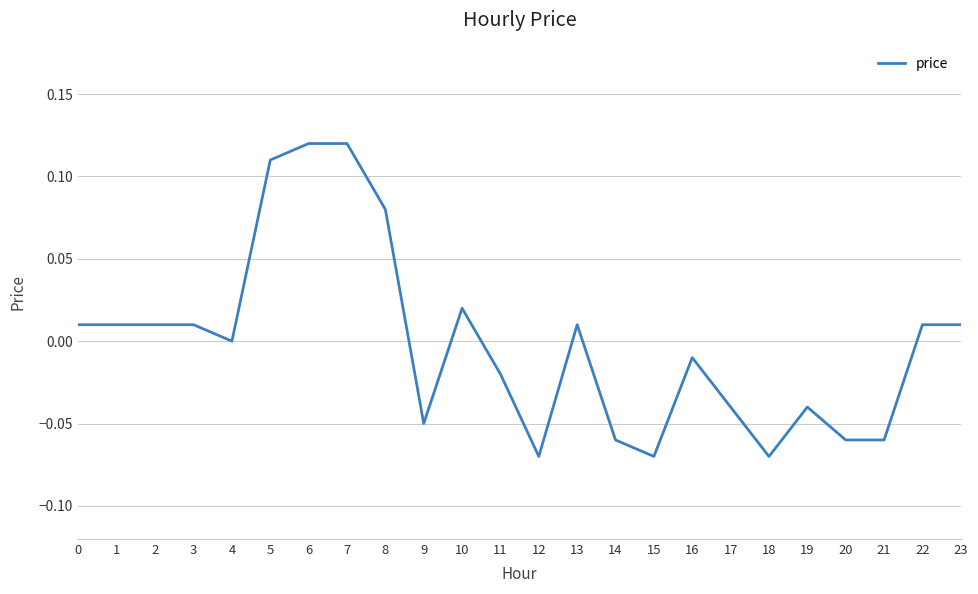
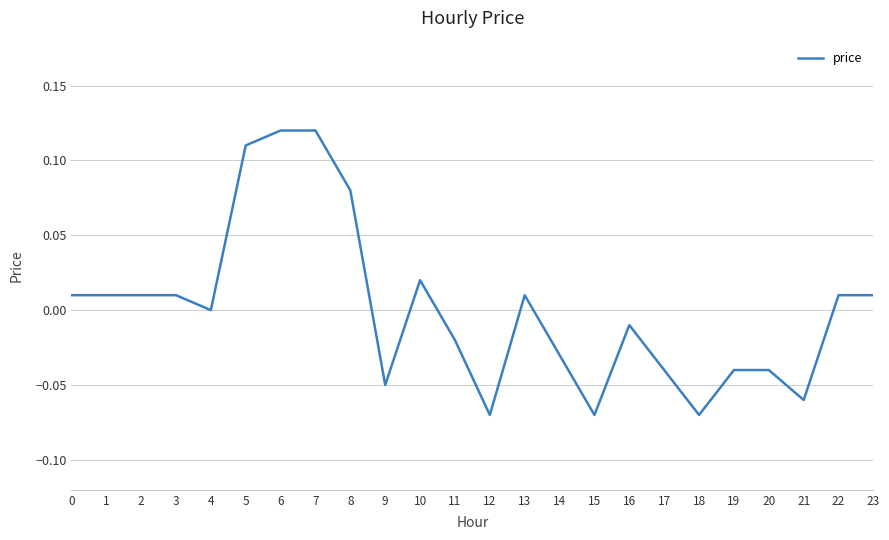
  {
    "0": 0.01,
    "1": 0.01,
    "2": 0.01,
    "3": 0.01,
    "4": 0.00,
    "5": 0.11,
    "6": 0.12,
    "7": 0.12,
    "8": 0.08,
    "9": -0.05,
    "10": 0.02,
    "11": -0.02,
    "12": -0.07,
    "13": 0.01,
-   "14": -0.06,
+   "14": -0.03,
    "15": -0.07,
    "16": -0.01,
    "17": -0.04,
    "18": -0.07,
    "19": -0.04,
-   "20": -0.06,
+   "20": -0.04,
    "21": -0.06,
    "22": 0.01,
    "23": 0.01
  }
